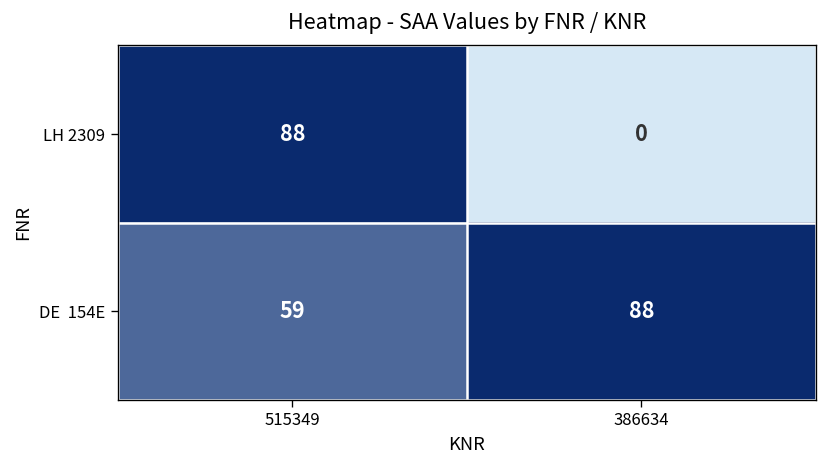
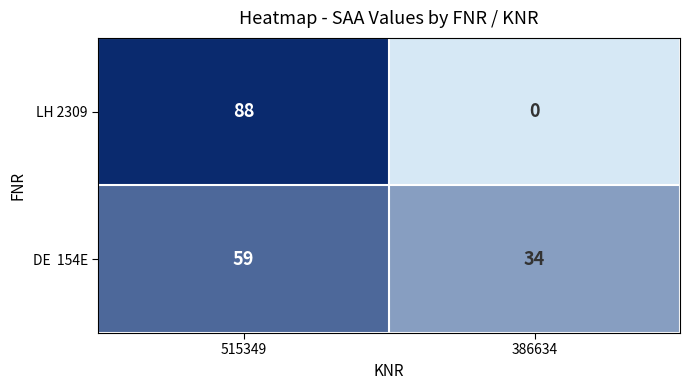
  {
    "LH 2309": {
      "515349": 88,
      "386634": 0
    },
    "DE 154E": {
      "515349": 59,
-     "386634": 88
+     "386634": 34
    }
  }
